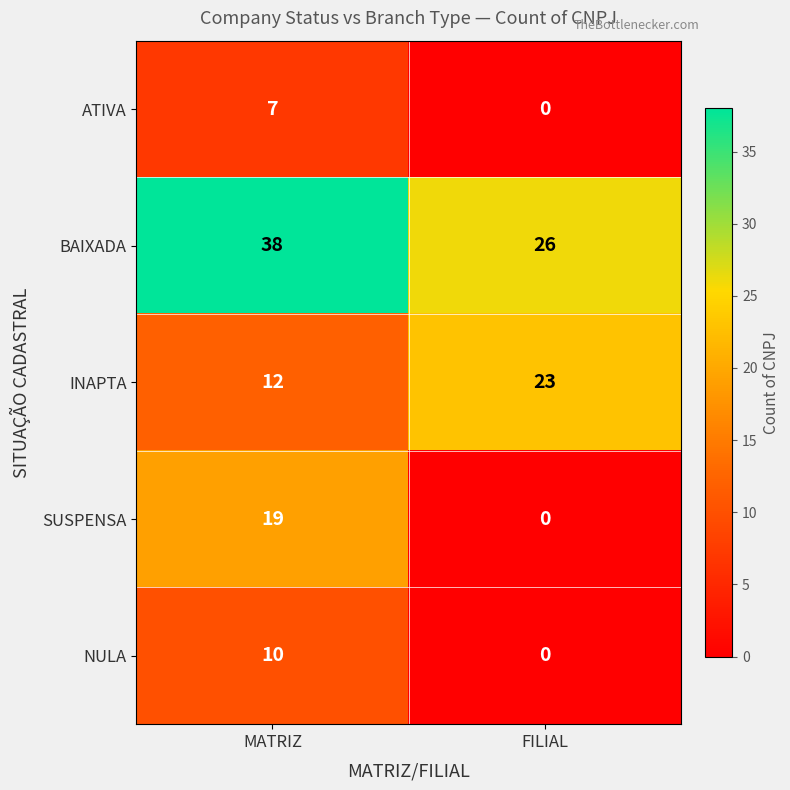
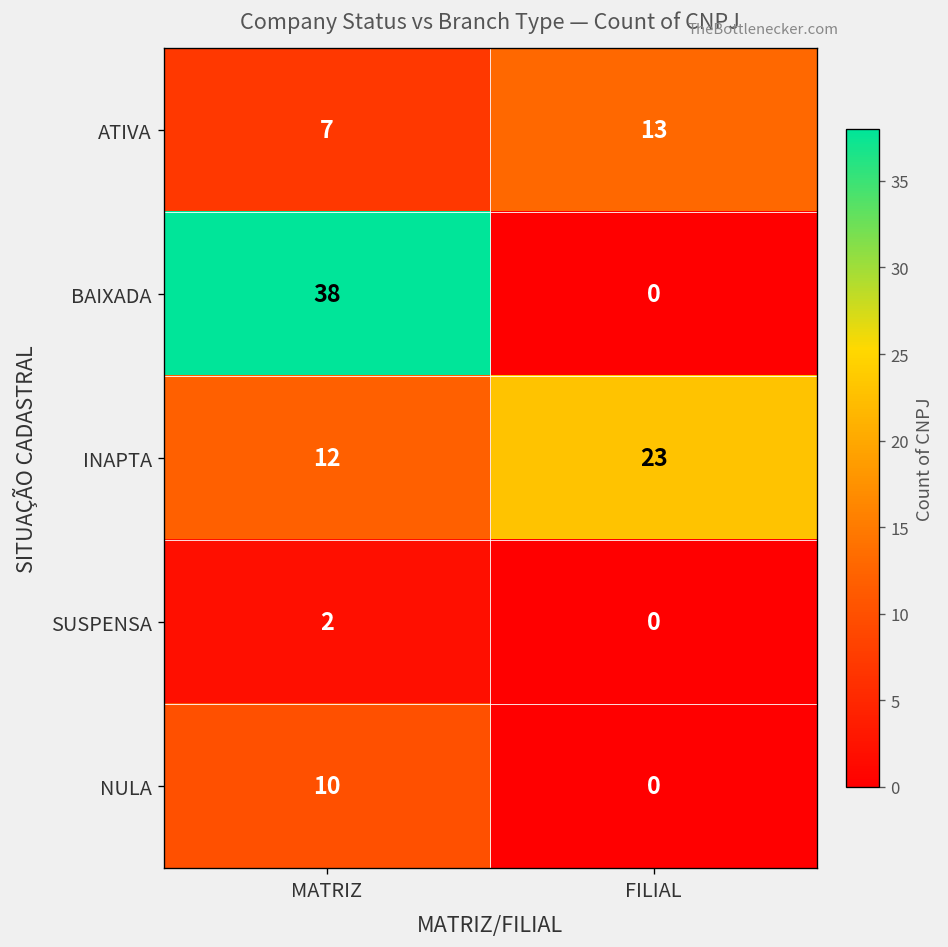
  {
    "ATIVA": {
      "MATRIZ": 7,
-     "FILIAL": 0
+     "FILIAL": 13
    },
    "BAIXADA": {
      "MATRIZ": 38,
-     "FILIAL": 26
+     "FILIAL": 0
    },
    "INAPTA": {
      "MATRIZ": 12,
      "FILIAL": 23
    },
    "SUSPENSA": {
-     "MATRIZ": 19,
+     "MATRIZ": 2,
      "FILIAL": 0
    },
    "NULA": {
      "MATRIZ": 10,
      "FILIAL": 0
    }
  }
